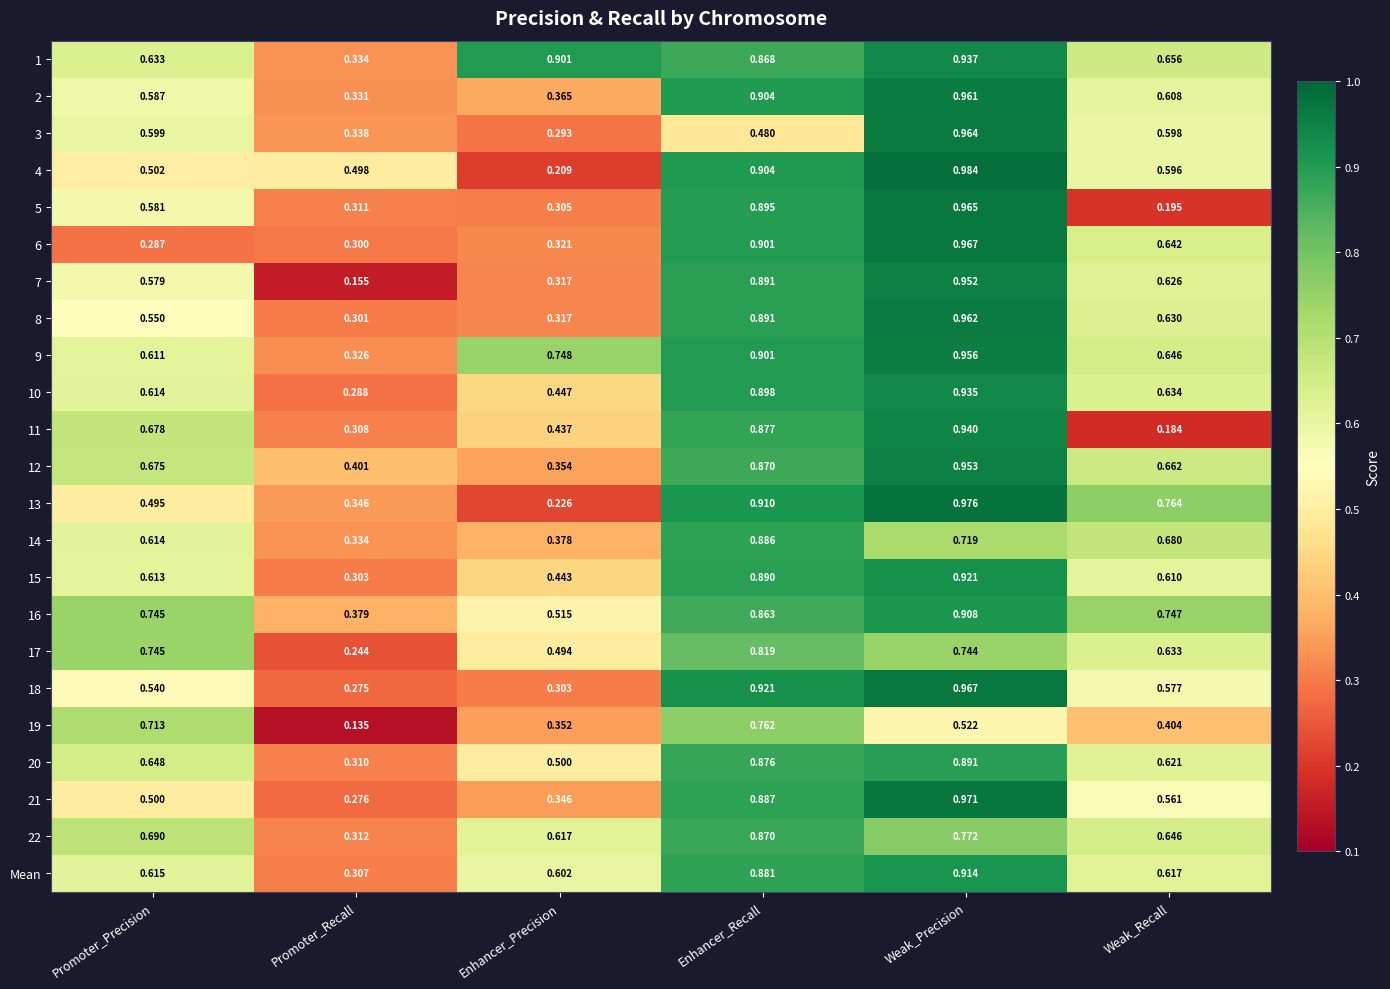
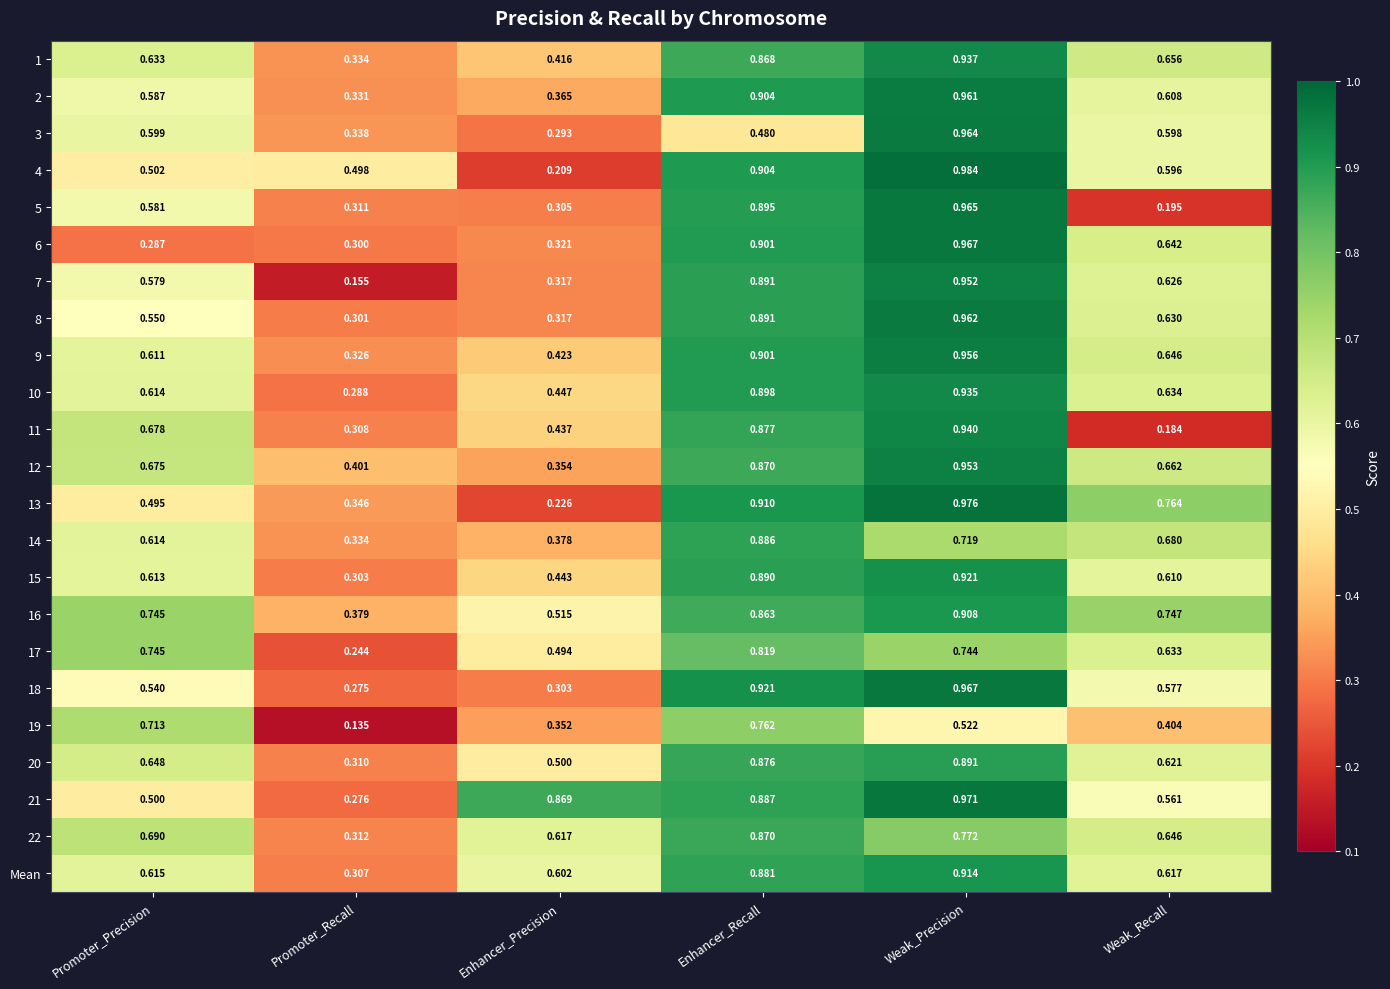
  {
    "1": {
      "Promoter_Precision": 0.633,
      "Promoter_Recall": 0.334,
-     "Enhancer_Precision": 0.901,
+     "Enhancer_Precision": 0.416,
      "Enhancer_Recall": 0.868,
      "Weak_Precision": 0.937,
      "Weak_Recall": 0.656
    },
    "2": {
      "Promoter_Precision": 0.587,
      "Promoter_Recall": 0.331,
      "Enhancer_Precision": 0.365,
      "Enhancer_Recall": 0.904,
      "Weak_Precision": 0.961,
      "Weak_Recall": 0.608
    },
    "3": {
      "Promoter_Precision": 0.599,
      "Promoter_Recall": 0.338,
      "Enhancer_Precision": 0.293,
      "Enhancer_Recall": 0.480,
      "Weak_Precision": 0.964,
      "Weak_Recall": 0.598
    },
    "4": {
      "Promoter_Precision": 0.502,
      "Promoter_Recall": 0.498,
      "Enhancer_Precision": 0.209,
      "Enhancer_Recall": 0.904,
      "Weak_Precision": 0.984,
      "Weak_Recall": 0.596
    },
    "5": {
      "Promoter_Precision": 0.581,
      "Promoter_Recall": 0.311,
      "Enhancer_Precision": 0.305,
      "Enhancer_Recall": 0.895,
      "Weak_Precision": 0.965,
      "Weak_Recall": 0.195
    },
    "6": {
      "Promoter_Precision": 0.287,
      "Promoter_Recall": 0.300,
      "Enhancer_Precision": 0.321,
      "Enhancer_Recall": 0.901,
      "Weak_Precision": 0.967,
      "Weak_Recall": 0.642
    },
    "7": {
      "Promoter_Precision": 0.579,
      "Promoter_Recall": 0.155,
      "Enhancer_Precision": 0.317,
      "Enhancer_Recall": 0.891,
      "Weak_Precision": 0.952,
      "Weak_Recall": 0.626
    },
    "8": {
      "Promoter_Precision": 0.550,
      "Promoter_Recall": 0.301,
      "Enhancer_Precision": 0.317,
      "Enhancer_Recall": 0.891,
      "Weak_Precision": 0.962,
      "Weak_Recall": 0.630
    },
    "9": {
      "Promoter_Precision": 0.611,
      "Promoter_Recall": 0.326,
-     "Enhancer_Precision": 0.748,
+     "Enhancer_Precision": 0.423,
      "Enhancer_Recall": 0.901,
      "Weak_Precision": 0.956,
      "Weak_Recall": 0.646
    },
    "10": {
      "Promoter_Precision": 0.614,
      "Promoter_Recall": 0.288,
      "Enhancer_Precision": 0.447,
      "Enhancer_Recall": 0.898,
      "Weak_Precision": 0.935,
      "Weak_Recall": 0.634
    },
    "11": {
      "Promoter_Precision": 0.678,
      "Promoter_Recall": 0.308,
      "Enhancer_Precision": 0.437,
      "Enhancer_Recall": 0.877,
      "Weak_Precision": 0.940,
      "Weak_Recall": 0.184
    },
    "12": {
      "Promoter_Precision": 0.675,
      "Promoter_Recall": 0.401,
      "Enhancer_Precision": 0.354,
      "Enhancer_Recall": 0.870,
      "Weak_Precision": 0.953,
      "Weak_Recall": 0.662
    },
    "13": {
      "Promoter_Precision": 0.495,
      "Promoter_Recall": 0.346,
      "Enhancer_Precision": 0.226,
      "Enhancer_Recall": 0.910,
      "Weak_Precision": 0.976,
      "Weak_Recall": 0.764
    },
    "14": {
      "Promoter_Precision": 0.614,
      "Promoter_Recall": 0.334,
      "Enhancer_Precision": 0.378,
      "Enhancer_Recall": 0.886,
      "Weak_Precision": 0.719,
      "Weak_Recall": 0.680
    },
    "15": {
      "Promoter_Precision": 0.613,
      "Promoter_Recall": 0.303,
      "Enhancer_Precision": 0.443,
      "Enhancer_Recall": 0.890,
      "Weak_Precision": 0.921,
      "Weak_Recall": 0.610
    },
    "16": {
      "Promoter_Precision": 0.745,
      "Promoter_Recall": 0.379,
      "Enhancer_Precision": 0.515,
      "Enhancer_Recall": 0.863,
      "Weak_Precision": 0.908,
      "Weak_Recall": 0.747
    },
    "17": {
      "Promoter_Precision": 0.745,
      "Promoter_Recall": 0.244,
      "Enhancer_Precision": 0.494,
      "Enhancer_Recall": 0.819,
      "Weak_Precision": 0.744,
      "Weak_Recall": 0.633
    },
    "18": {
      "Promoter_Precision": 0.540,
      "Promoter_Recall": 0.275,
      "Enhancer_Precision": 0.303,
      "Enhancer_Recall": 0.921,
      "Weak_Precision": 0.967,
      "Weak_Recall": 0.577
    },
    "19": {
      "Promoter_Precision": 0.713,
      "Promoter_Recall": 0.135,
      "Enhancer_Precision": 0.352,
      "Enhancer_Recall": 0.762,
      "Weak_Precision": 0.522,
      "Weak_Recall": 0.404
    },
    "20": {
      "Promoter_Precision": 0.648,
      "Promoter_Recall": 0.310,
      "Enhancer_Precision": 0.500,
      "Enhancer_Recall": 0.876,
      "Weak_Precision": 0.891,
      "Weak_Recall": 0.621
    },
    "21": {
      "Promoter_Precision": 0.500,
      "Promoter_Recall": 0.276,
-     "Enhancer_Precision": 0.346,
+     "Enhancer_Precision": 0.869,
      "Enhancer_Recall": 0.887,
      "Weak_Precision": 0.971,
      "Weak_Recall": 0.561
    },
    "22": {
      "Promoter_Precision": 0.690,
      "Promoter_Recall": 0.312,
      "Enhancer_Precision": 0.617,
      "Enhancer_Recall": 0.870,
      "Weak_Precision": 0.772,
      "Weak_Recall": 0.646
    },
    "Mean": {
      "Promoter_Precision": 0.615,
      "Promoter_Recall": 0.307,
      "Enhancer_Precision": 0.602,
      "Enhancer_Recall": 0.881,
      "Weak_Precision": 0.914,
      "Weak_Recall": 0.617
    }
  }
